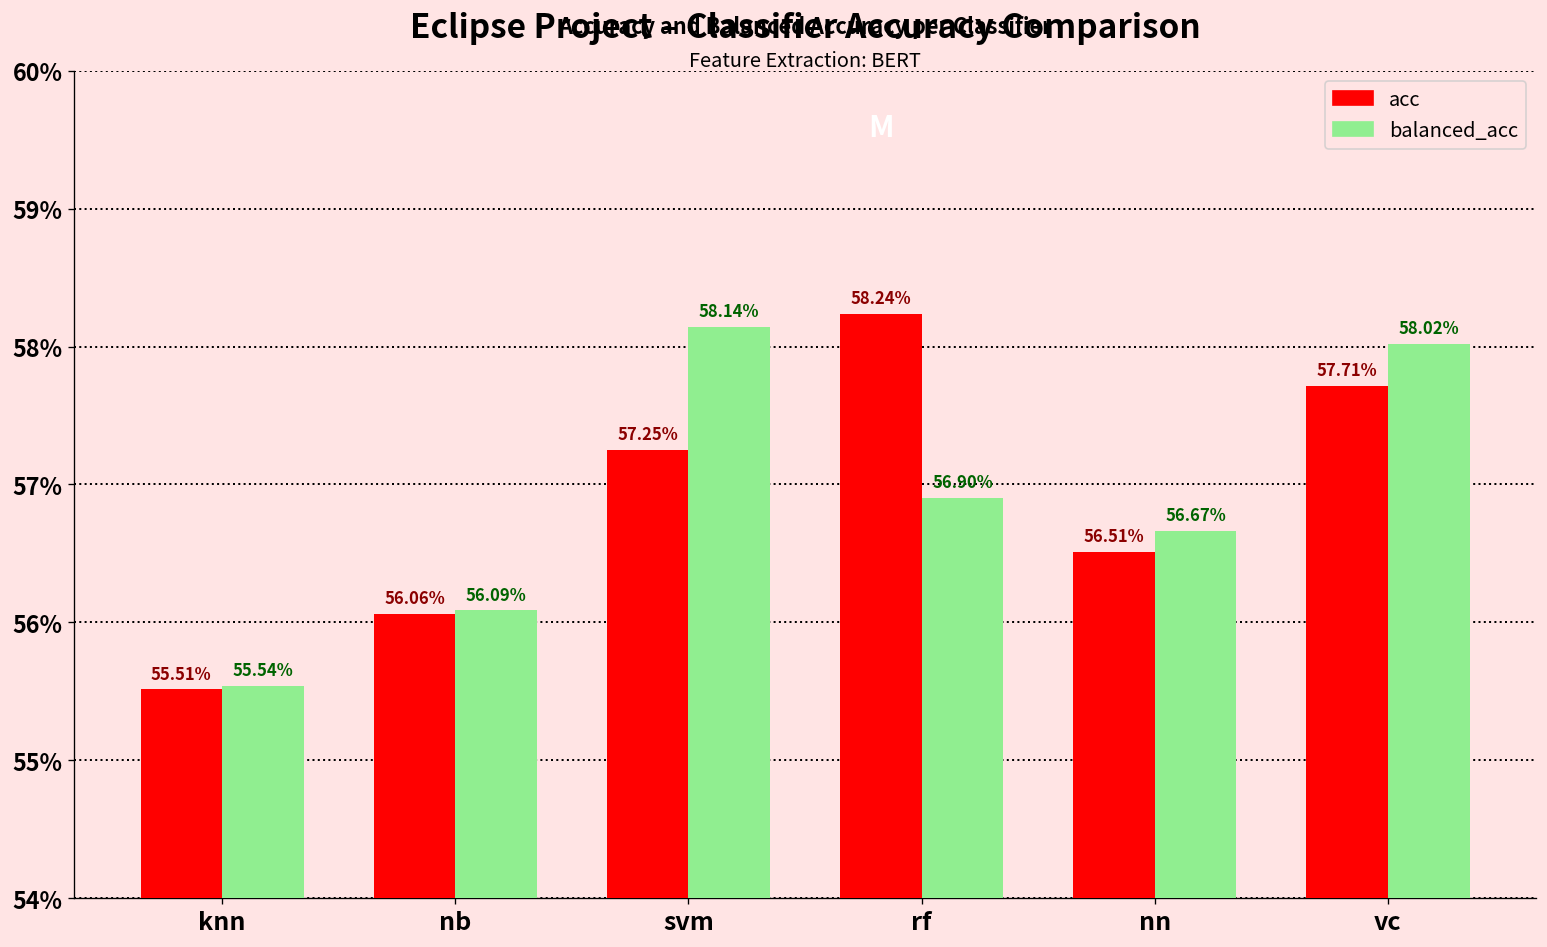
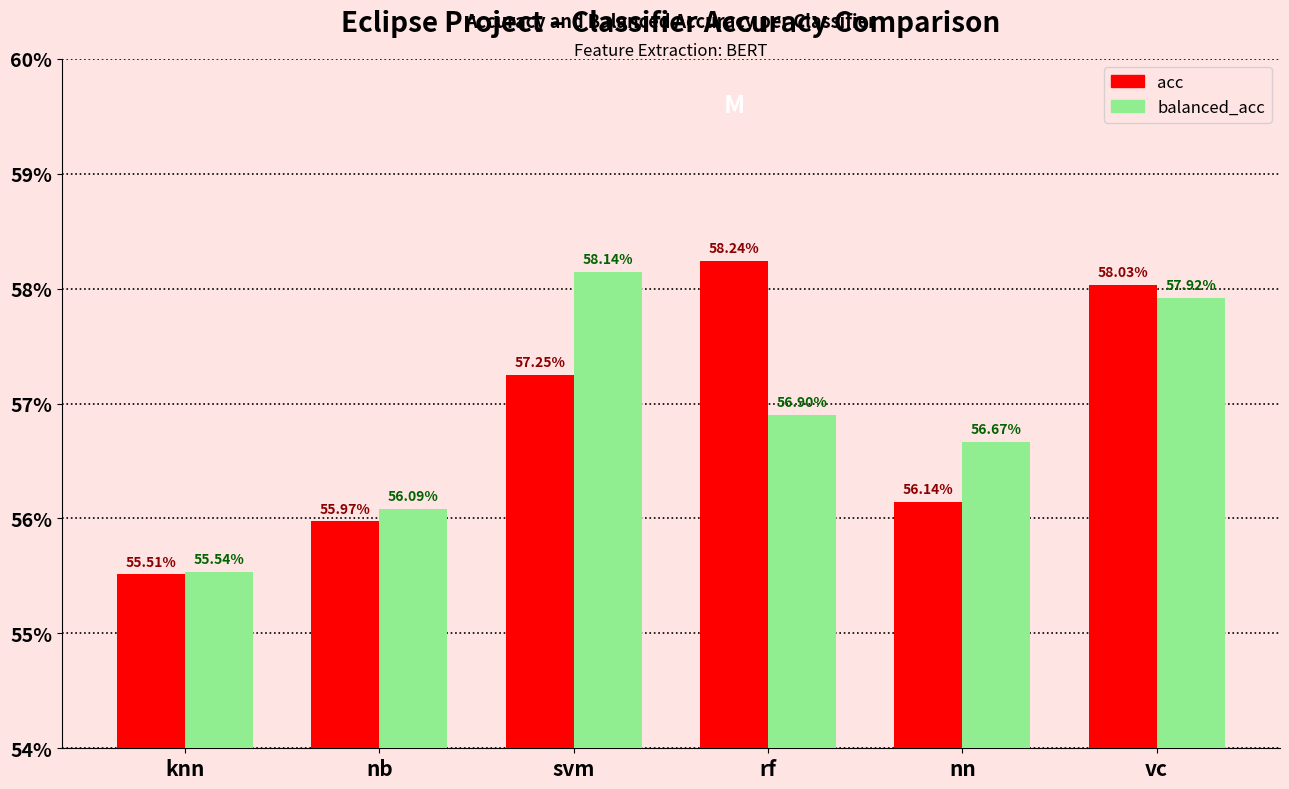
  {
    "acc": {
      "knn": "55.51%",
-     "nb": "56.06%",
+     "nb": "55.97%",
      "svm": "57.25%",
      "rf": "58.24%",
-     "nn": "56.51%",
-     "vc": "57.71%"
+     "nn": "56.14%",
+     "vc": "58.03%"
    },
    "balanced_acc": {
      "knn": "55.54%",
      "nb": "56.09%",
      "svm": "58.14%",
      "rf": "56.90%",
      "nn": "56.67%",
-     "vc": "58.02%"
+     "vc": "57.92%"
    }
  }
